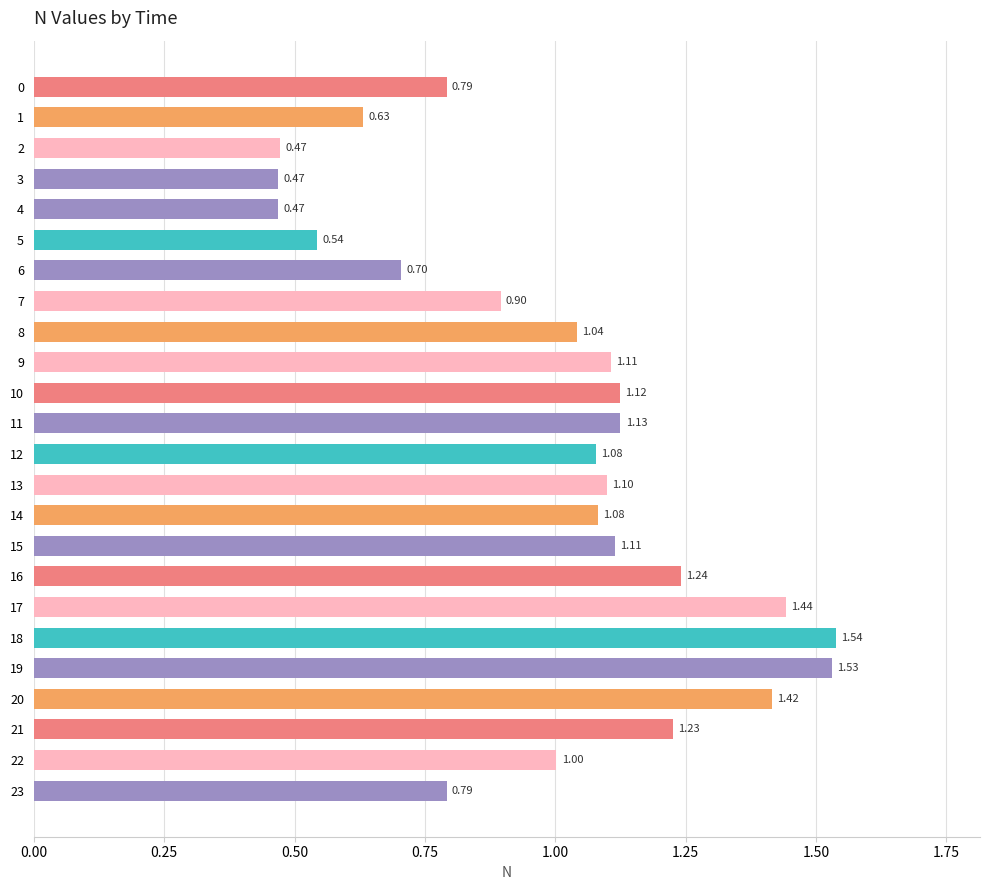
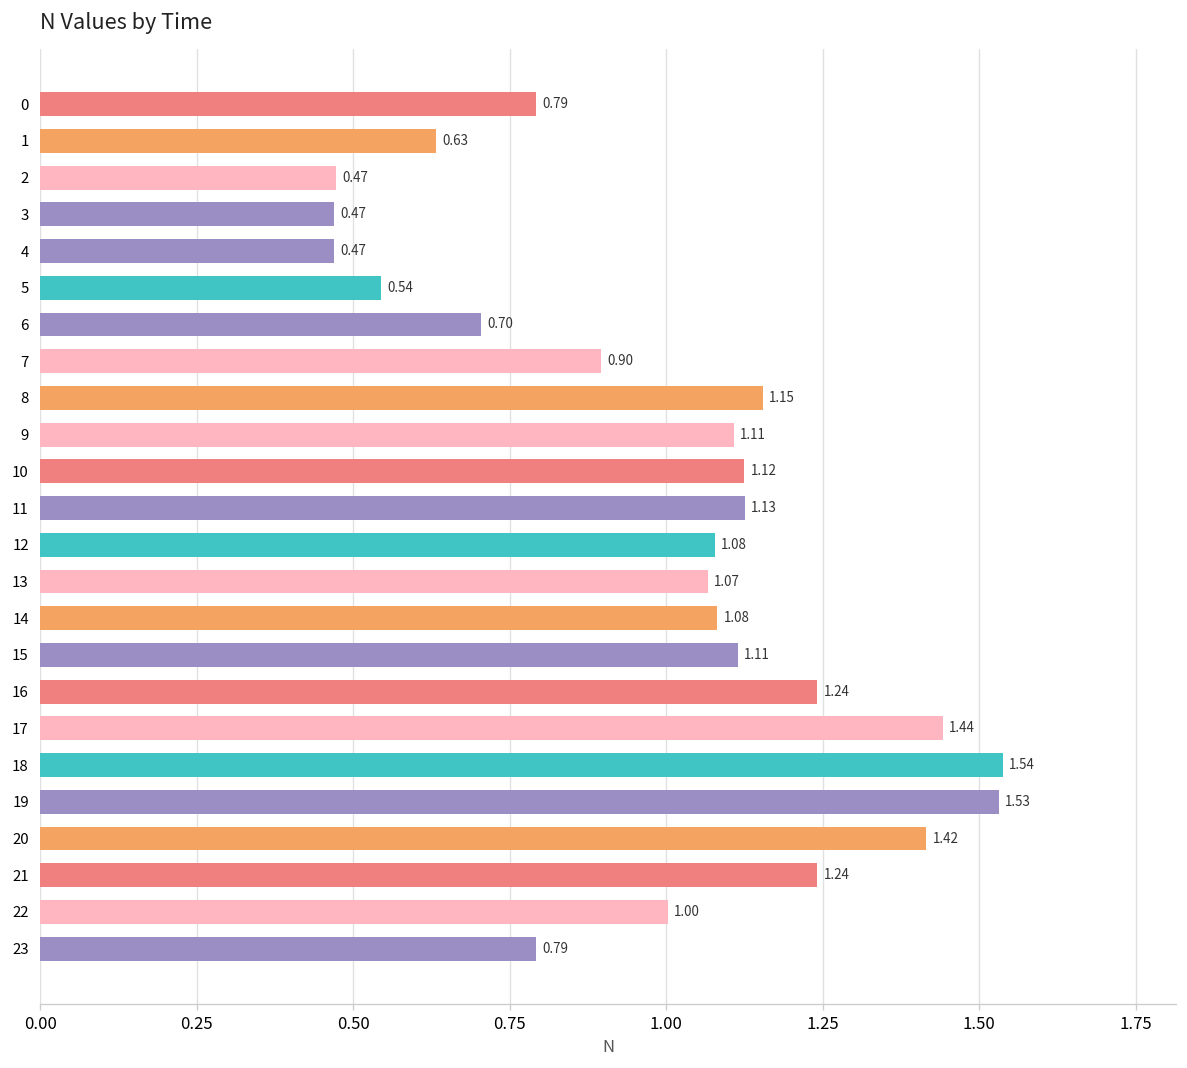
  {
    "0": 0.79,
    "1": 0.63,
    "2": 0.47,
    "3": 0.47,
    "4": 0.47,
    "5": 0.54,
    "6": 0.70,
    "7": 0.90,
-   "8": 1.04,
+   "8": 1.15,
    "9": 1.11,
    "10": 1.12,
    "11": 1.13,
    "12": 1.08,
-   "13": 1.10,
+   "13": 1.07,
    "14": 1.08,
    "15": 1.11,
    "16": 1.24,
    "17": 1.44,
    "18": 1.54,
    "19": 1.53,
    "20": 1.42,
-   "21": 1.23,
+   "21": 1.24,
    "22": 1.00,
    "23": 0.79
  }
